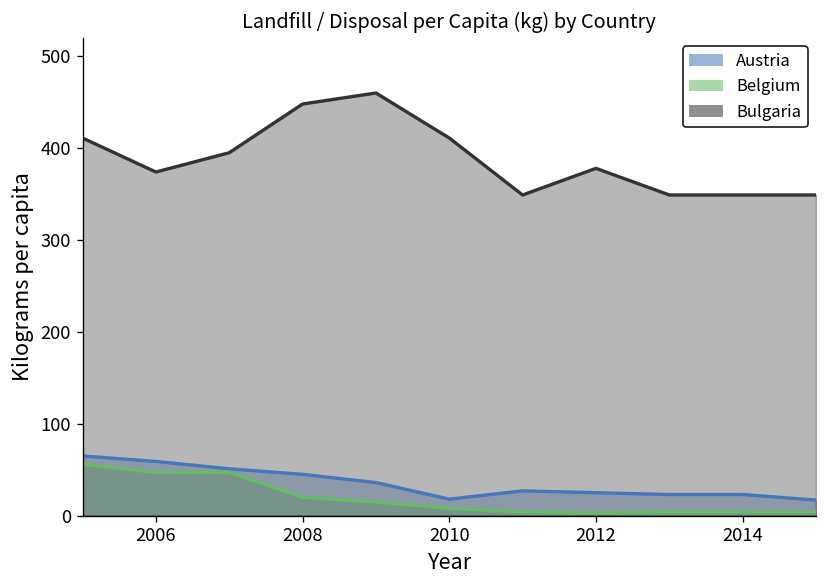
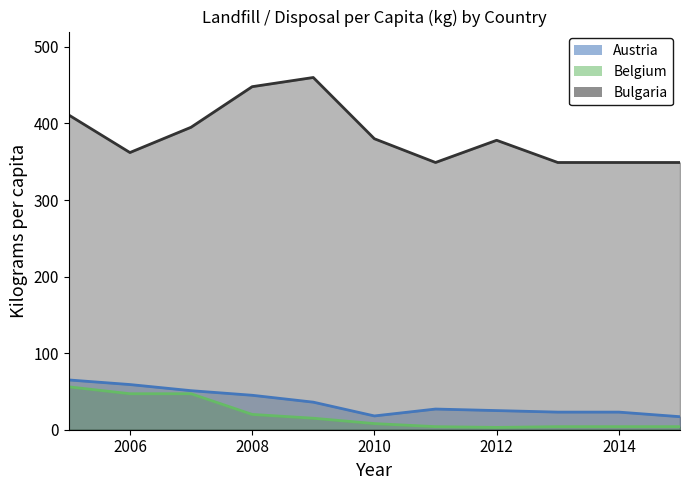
  {
    "Bulgaria": {
-     "2006": 370,
+     "2006": 360,
      "2008": 450,
-     "2010": 410,
+     "2010": 380,
      "2012": 380,
      "2014": 350
    }
  }
